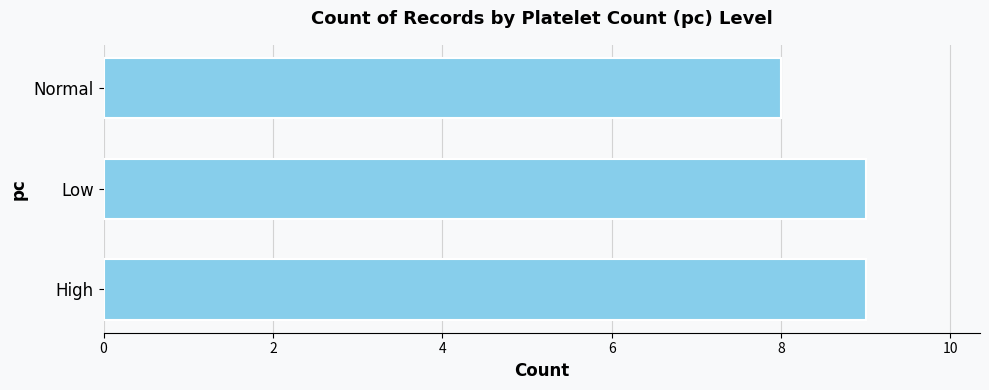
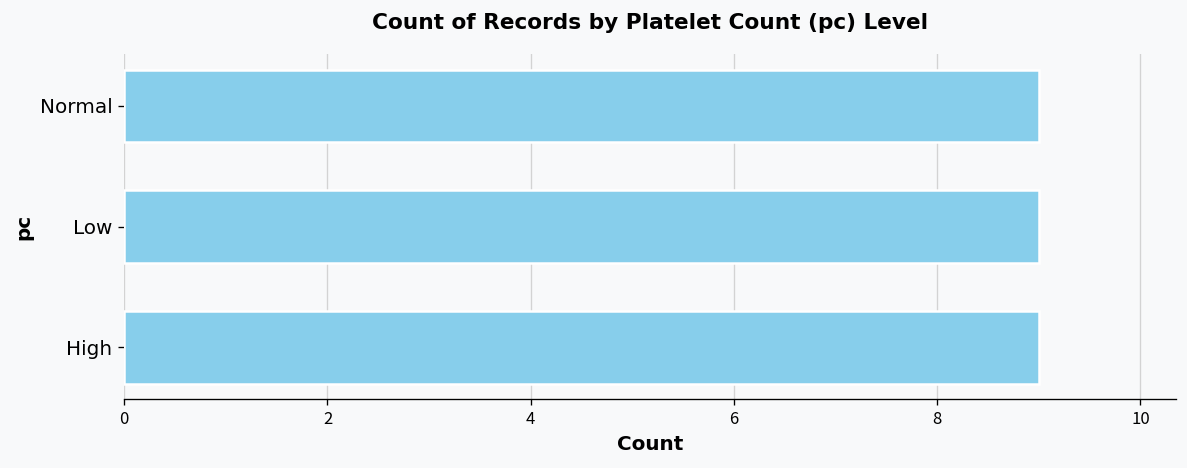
  {
-   "Normal": 8,
+   "Normal": 9,
    "Low": 9,
    "High": 9
  }
